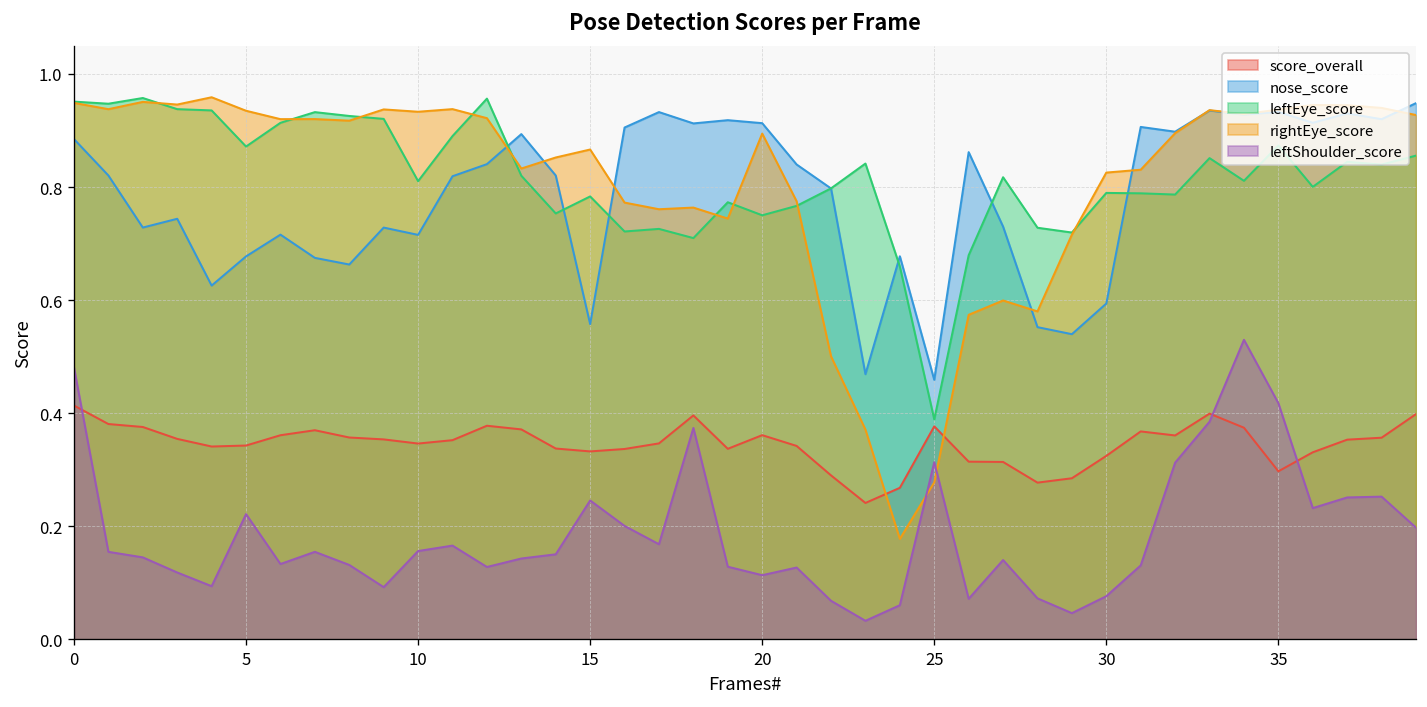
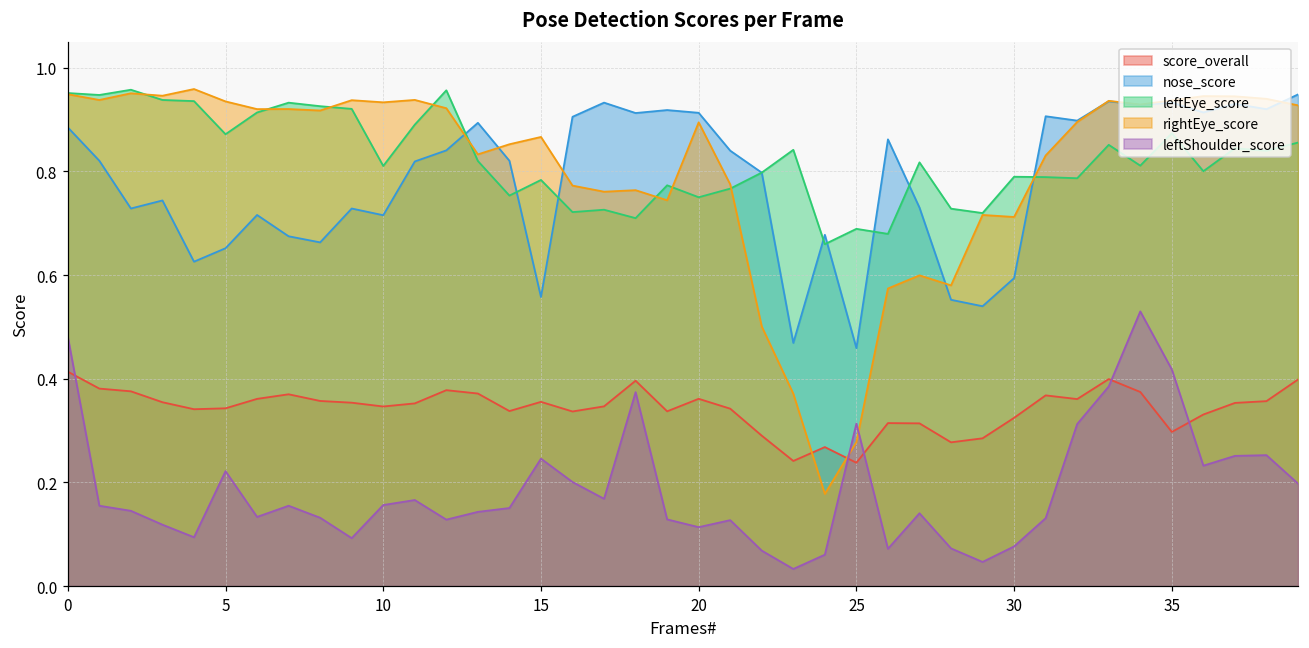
  {
    "score_overall": {
      "0": 0.41,
      "5": 0.34,
      "10": 0.35,
-     "15": 0.33,
+     "15": 0.36,
      "20": 0.36,
-     "25": 0.38,
+     "25": 0.24,
      "30": 0.32,
      "35": 0.30
    },
    "nose_score": {
      "0": 0.88,
-     "5": 0.68,
+     "5": 0.65,
      "10": 0.72,
      "15": 0.56,
      "20": 0.91,
      "25": 0.46,
      "30": 0.59
    },
    "leftEye_score": {
      "5": 0.87,
      "10": 0.81,
      "15": 0.78,
      "20": 0.75,
-     "25": 0.39,
+     "25": 0.69,
      "30": 0.79
    },
    "rightEye_score": {
      "5": 0.93,
      "10": 0.93,
      "15": 0.87,
      "20": 0.89,
      "25": 0.28,
-     "30": 0.83
+     "30": 0.71
    },
    "leftShoulder_score": {
      "0": 0.48,
      "5": 0.22,
      "10": 0.16,
      "15": 0.25,
      "20": 0.11,
      "25": 0.31,
      "30": 0.08,
      "35": 0.42
    }
  }
